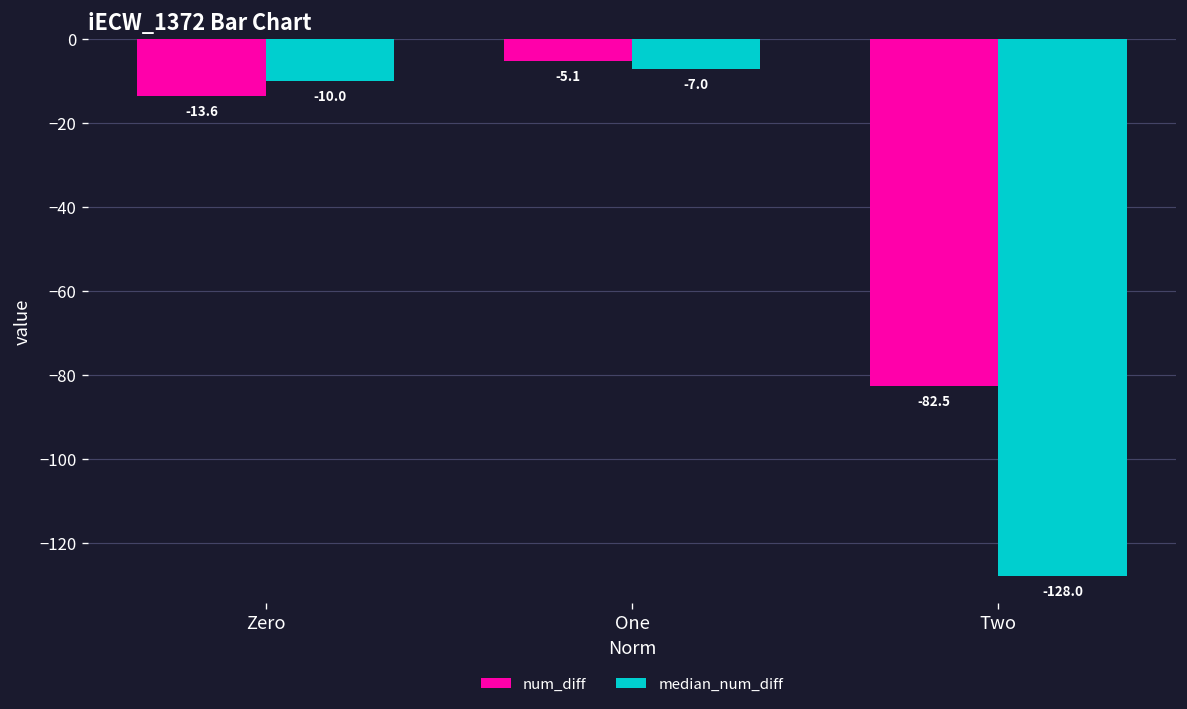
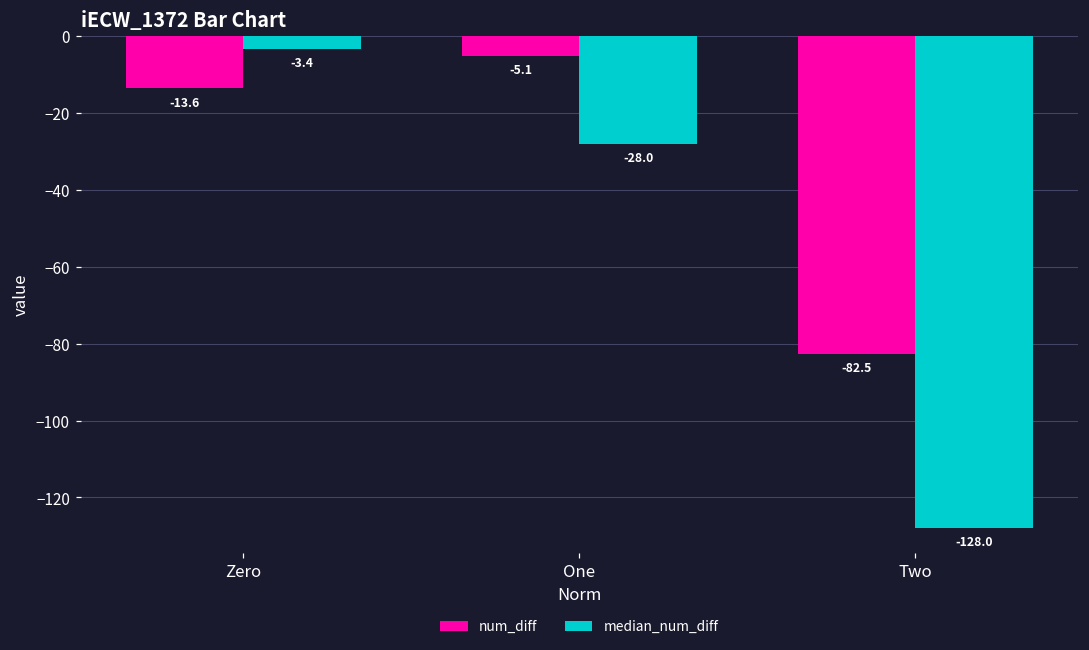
  {
    "num_diff": {
      "Zero": -13.6,
      "One": -5.1,
      "Two": -82.5
    },
    "median_num_diff": {
-     "Zero": -10.0,
-     "One": -7.0,
+     "Zero": -3.4,
+     "One": -28.0,
      "Two": -128.0
    }
  }
